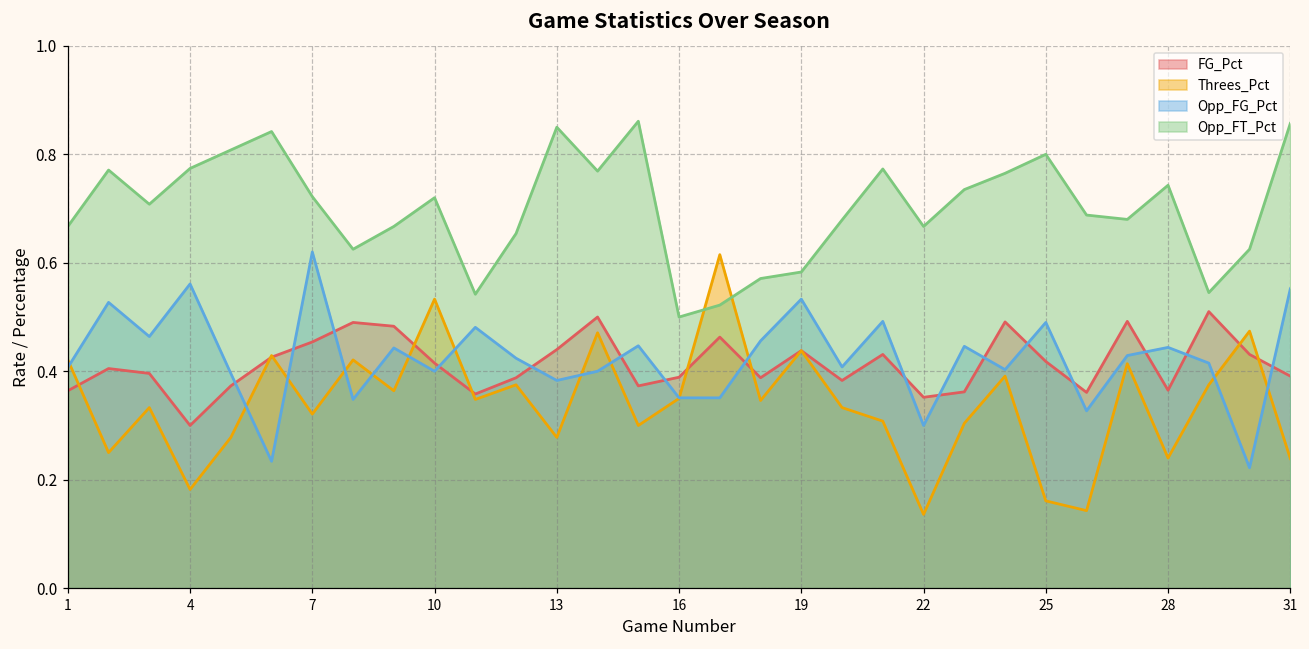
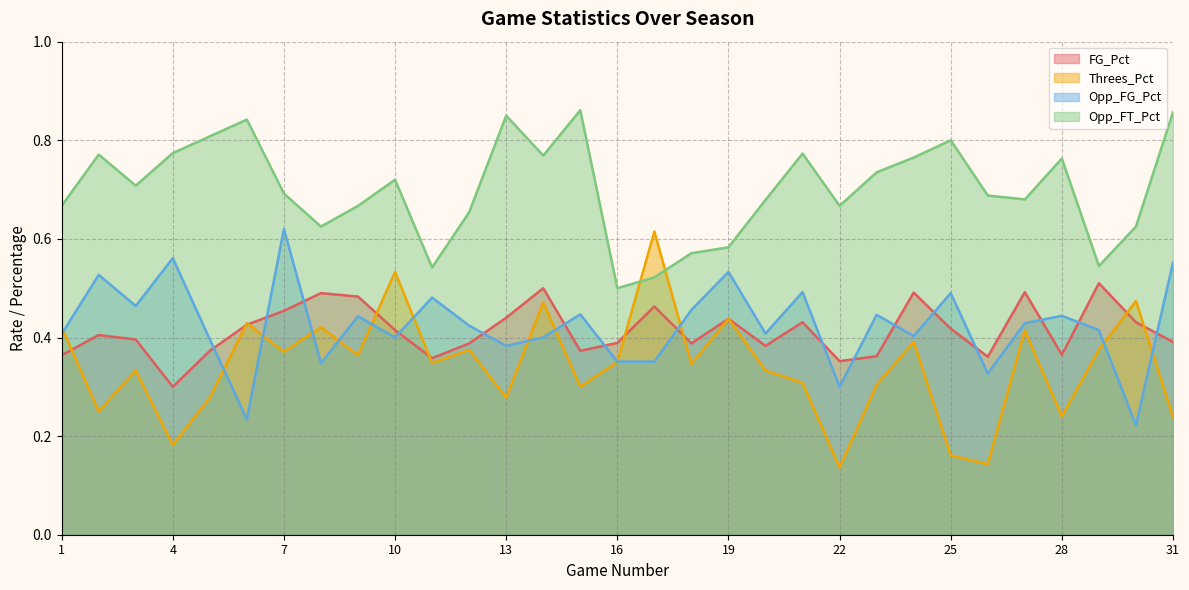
  {
    "FG_Pct": {
      "1": 0.36,
      "4": 0.30,
      "7": 0.45,
      "10": 0.42,
      "13": 0.44,
      "16": 0.39,
      "22": 0.35,
      "25": 0.42,
      "28": 0.37,
      "31": 0.39
    },
    "Threes_Pct": {
      "1": 0.42,
      "4": 0.18,
-     "7": 0.32,
+     "7": 0.37,
      "10": 0.53,
      "13": 0.28,
      "22": 0.14,
      "25": 0.16,
      "28": 0.24,
      "31": 0.24
    },
    "Opp_FG_Pct": {
      "1": 0.41,
      "4": 0.56,
      "7": 0.62,
      "10": 0.40,
      "13": 0.38,
      "19": 0.53,
      "22": 0.30,
      "25": 0.49,
      "28": 0.44,
      "31": 0.55
    },
    "Opp_FT_Pct": {
      "1": 0.67,
      "4": 0.77,
-     "7": 0.72,
+     "7": 0.69,
      "10": 0.72,
      "13": 0.85,
      "16": 0.50,
      "19": 0.58,
      "22": 0.67,
      "25": 0.80,
-     "28": 0.74,
+     "28": 0.76,
      "31": 0.86
    }
  }
